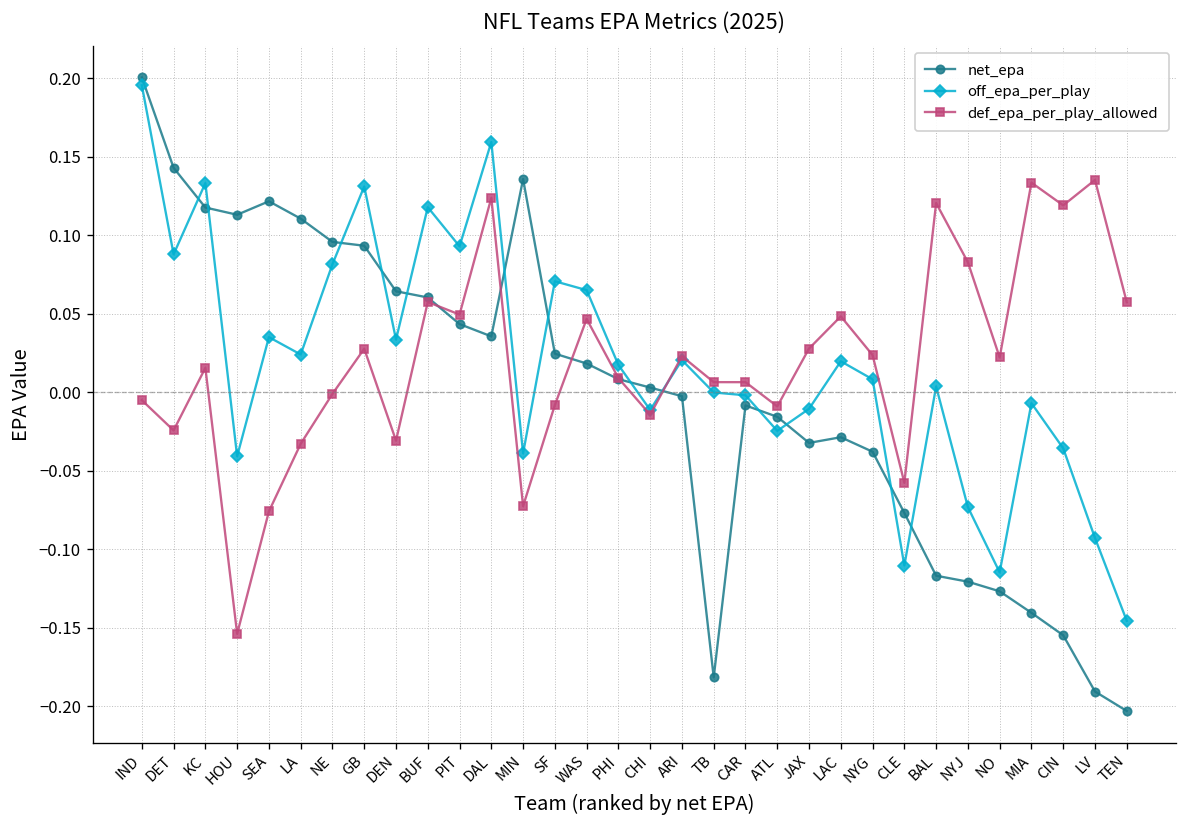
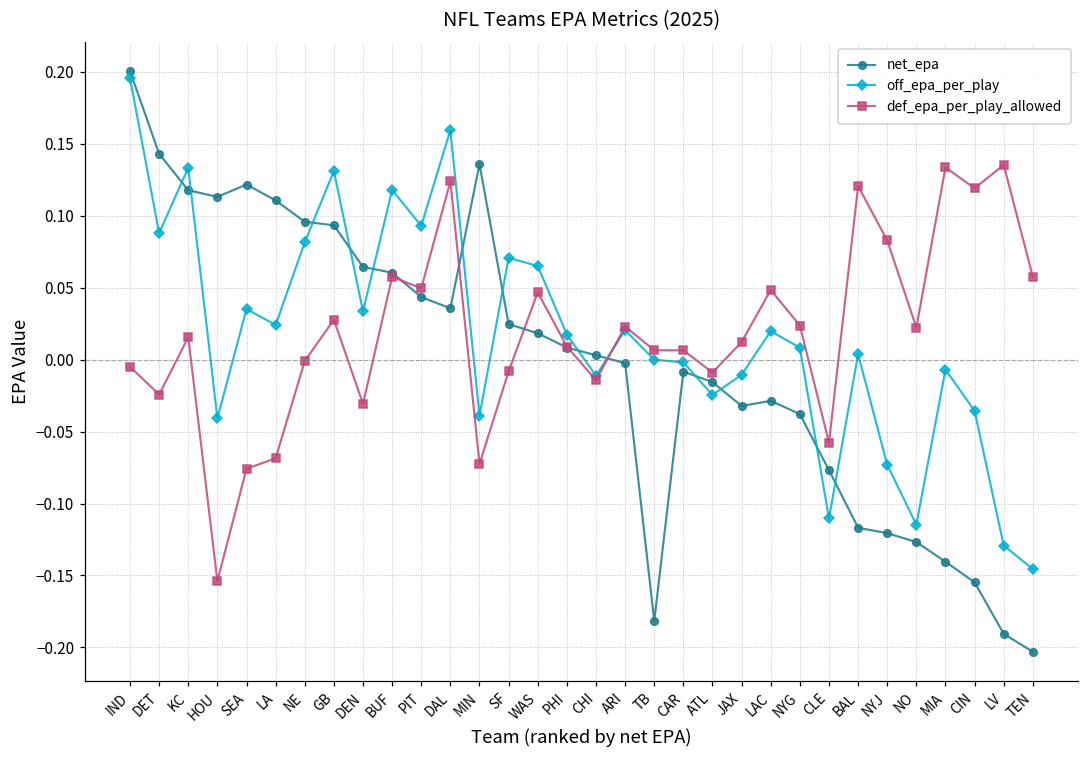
  {
    "net_epa": {
      "IND": 0.201,
      "DET": 0.143,
      "KC": 0.118,
      "HOU": 0.113,
      "SEA": 0.122,
      "LA": 0.111,
      "NE": 0.096,
      "GB": 0.093,
      "DEN": 0.064,
      "BUF": 0.060,
      "PIT": 0.043,
      "DAL": 0.036,
      "MIN": 0.136,
      "SF": 0.025,
      "WAS": 0.018,
      "CHI": 0.003,
      "ARI": -0.002,
      "TB": -0.182,
      "CAR": -0.008,
      "ATL": -0.016,
      "JAX": -0.032,
      "LAC": -0.029,
      "NYG": -0.038,
      "CLE": -0.077,
      "BAL": -0.117,
      "NYJ": -0.121,
      "NO": -0.127,
      "MIA": -0.140,
      "CIN": -0.155,
      "LV": -0.191,
      "TEN": -0.203
    },
    "off_epa_per_play": {
      "IND": 0.196,
      "DET": 0.088,
      "KC": 0.133,
      "HOU": -0.041,
      "SEA": 0.035,
      "LA": 0.024,
      "NE": 0.082,
      "GB": 0.131,
      "DEN": 0.034,
      "BUF": 0.118,
      "PIT": 0.093,
      "DAL": 0.159,
      "MIN": -0.039,
      "SF": 0.071,
      "WAS": 0.065,
      "PHI": 0.017,
      "CHI": -0.011,
      "ARI": 0.021,
      "TB": 0.000,
      "CAR": -0.002,
      "ATL": -0.025,
      "JAX": -0.011,
      "LAC": 0.020,
      "NYG": 0.008,
      "CLE": -0.110,
      "BAL": 0.004,
      "NYJ": -0.073,
      "NO": -0.115,
      "MIA": -0.007,
      "CIN": -0.036,
-     "LV": -0.093,
+     "LV": -0.129,
      "TEN": -0.146
    },
    "def_epa_per_play_allowed": {
      "IND": -0.005,
      "DET": -0.024,
      "KC": 0.016,
      "HOU": -0.154,
      "SEA": -0.076,
-     "LA": -0.033,
+     "LA": -0.069,
      "NE": -0.001,
      "GB": 0.028,
      "DEN": -0.031,
      "BUF": 0.057,
      "PIT": 0.050,
      "DAL": 0.124,
      "MIN": -0.073,
      "SF": -0.008,
      "WAS": 0.047,
      "CHI": -0.014,
      "ARI": 0.023,
      "TB": 0.006,
      "CAR": 0.006,
      "ATL": -0.009,
-     "JAX": 0.028,
+     "JAX": 0.012,
      "LAC": 0.048,
      "NYG": 0.024,
      "CLE": -0.058,
      "BAL": 0.121,
      "NYJ": 0.083,
      "NO": 0.022,
      "MIA": 0.134,
      "CIN": 0.119,
      "LV": 0.135,
      "TEN": 0.057
    }
  }
